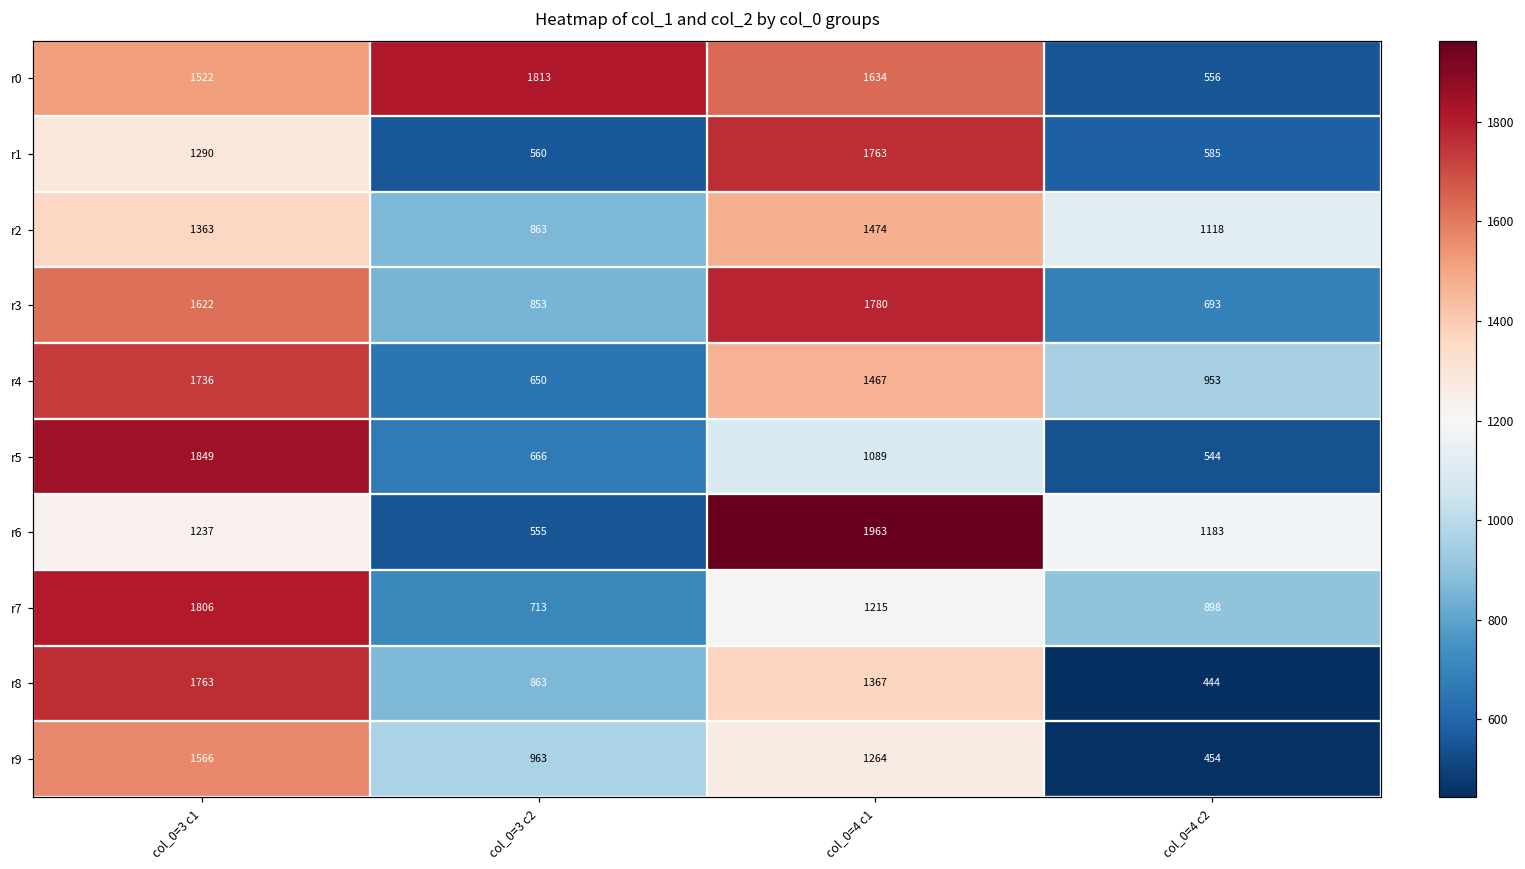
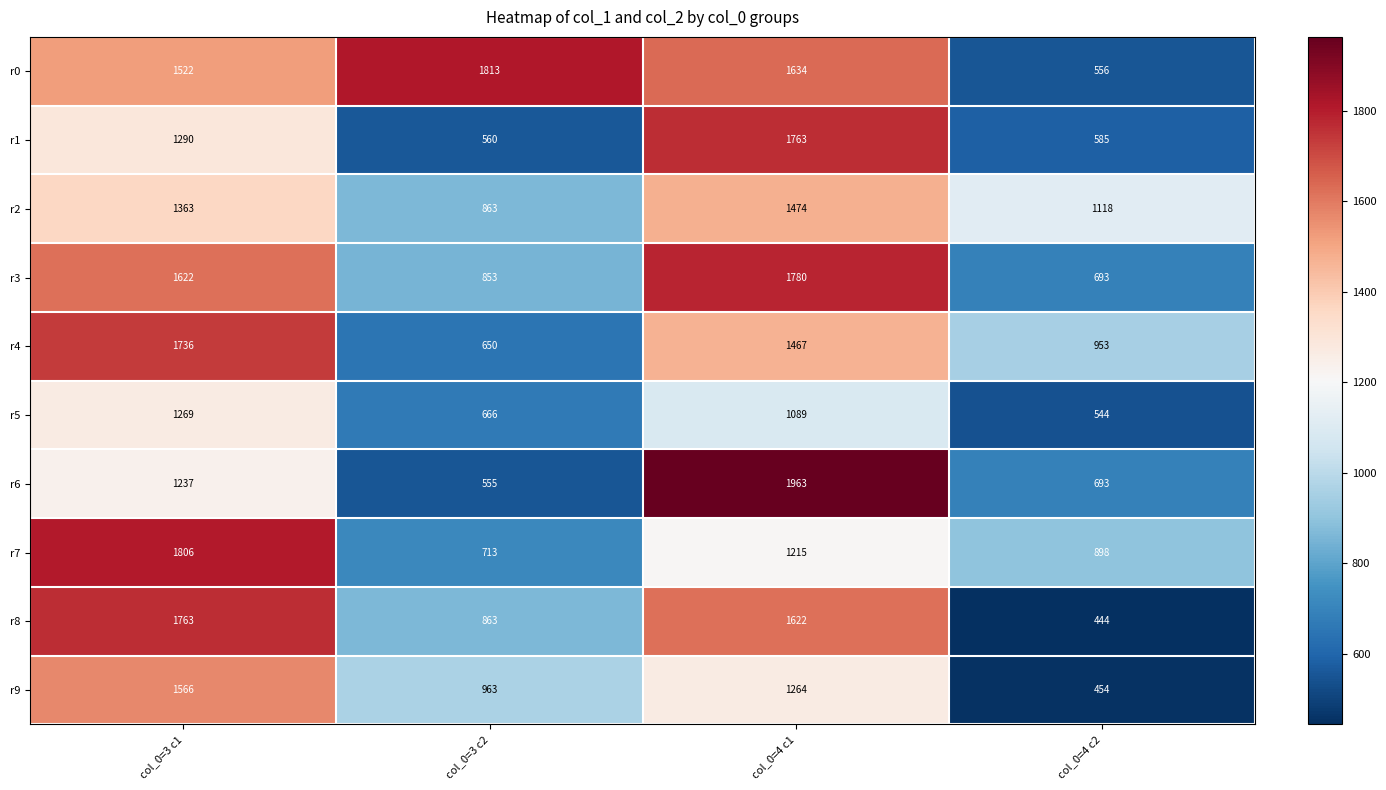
  {
    "r0": {
      "col_0=3 c1": 1522,
      "col_0=3 c2": 1813,
      "col_0=4 c1": 1634,
      "col_0=4 c2": 556
    },
    "r1": {
      "col_0=3 c1": 1290,
      "col_0=3 c2": 560,
      "col_0=4 c1": 1763,
      "col_0=4 c2": 585
    },
    "r2": {
      "col_0=3 c1": 1363,
      "col_0=3 c2": 863,
      "col_0=4 c1": 1474,
      "col_0=4 c2": 1118
    },
    "r3": {
      "col_0=3 c1": 1622,
      "col_0=3 c2": 853,
      "col_0=4 c1": 1780,
      "col_0=4 c2": 693
    },
    "r4": {
      "col_0=3 c1": 1736,
      "col_0=3 c2": 650,
      "col_0=4 c1": 1467,
      "col_0=4 c2": 953
    },
    "r5": {
-     "col_0=3 c1": 1849,
+     "col_0=3 c1": 1269,
      "col_0=3 c2": 666,
      "col_0=4 c1": 1089,
      "col_0=4 c2": 544
    },
    "r6": {
      "col_0=3 c1": 1237,
      "col_0=3 c2": 555,
      "col_0=4 c1": 1963,
-     "col_0=4 c2": 1183
+     "col_0=4 c2": 693
    },
    "r7": {
      "col_0=3 c1": 1806,
      "col_0=3 c2": 713,
      "col_0=4 c1": 1215,
      "col_0=4 c2": 898
    },
    "r8": {
      "col_0=3 c1": 1763,
      "col_0=3 c2": 863,
-     "col_0=4 c1": 1367,
+     "col_0=4 c1": 1622,
      "col_0=4 c2": 444
    },
    "r9": {
      "col_0=3 c1": 1566,
      "col_0=3 c2": 963,
      "col_0=4 c1": 1264,
      "col_0=4 c2": 454
    }
  }
